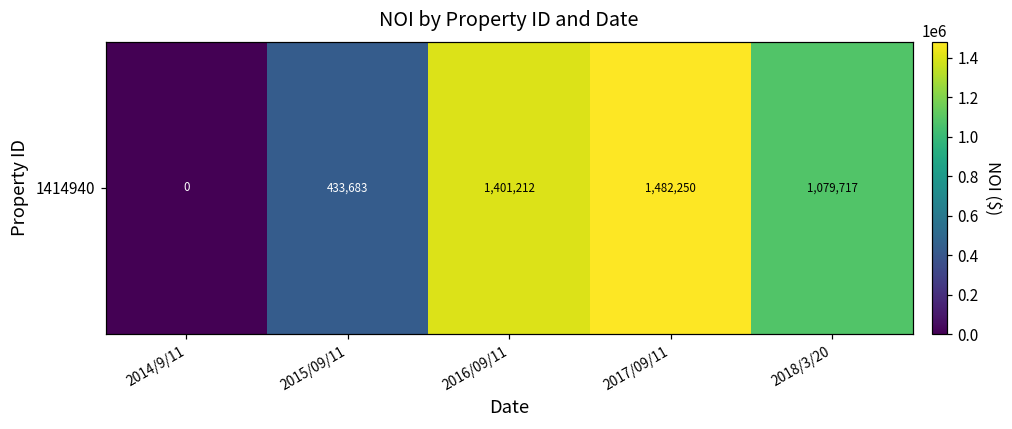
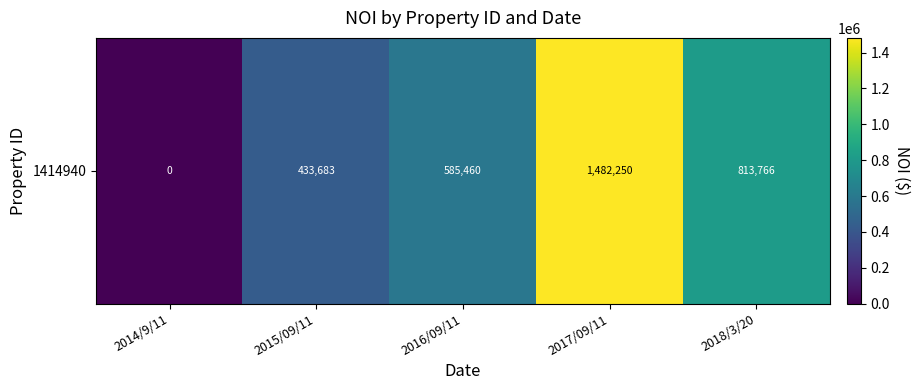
  {
    "1414940": {
      "2014/9/11": "0",
      "2015/09/11": "433,683",
-     "2016/09/11": "1,401,212",
+     "2016/09/11": "585,460",
      "2017/09/11": "1,482,250",
-     "2018/3/20": "1,079,717"
+     "2018/3/20": "813,766"
    }
  }
